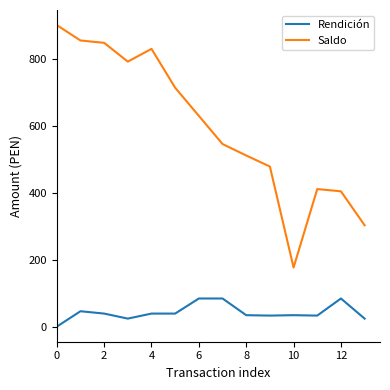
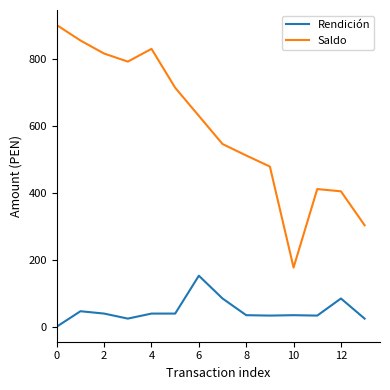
  {
    "Rendición": {
      "0": 0,
      "2": 40,
      "4": 40,
-     "6": 80,
+     "6": 150,
      "8": 30,
      "10": 30,
      "12": 80
    },
    "Saldo": {
      "0": 900,
-     "2": 850,
+     "2": 820,
      "4": 830,
      "6": 630,
      "8": 510,
      "10": 180,
      "12": 400
    }
  }
